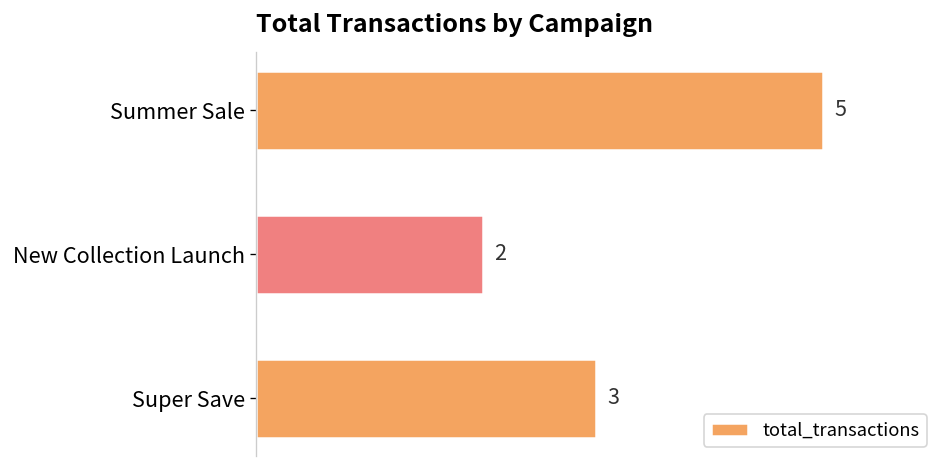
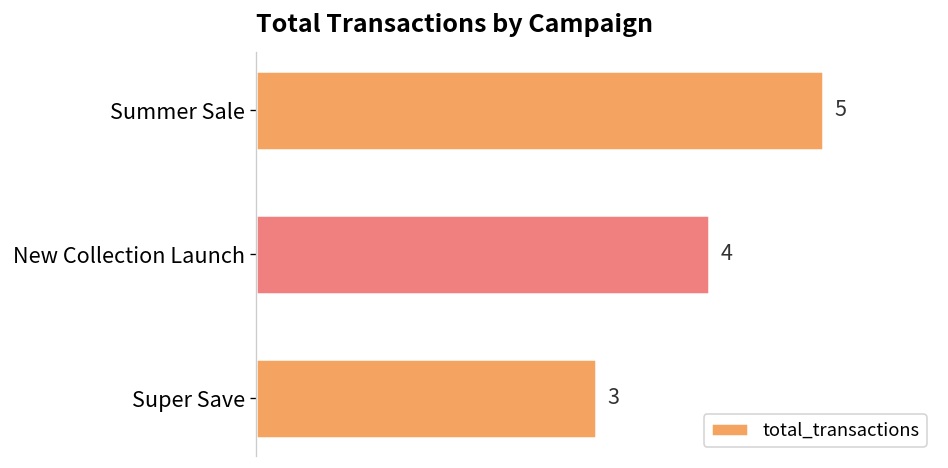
  {
    "Summer Sale": 5,
-   "New Collection Launch": 2,
+   "New Collection Launch": 4,
    "Super Save": 3
  }
